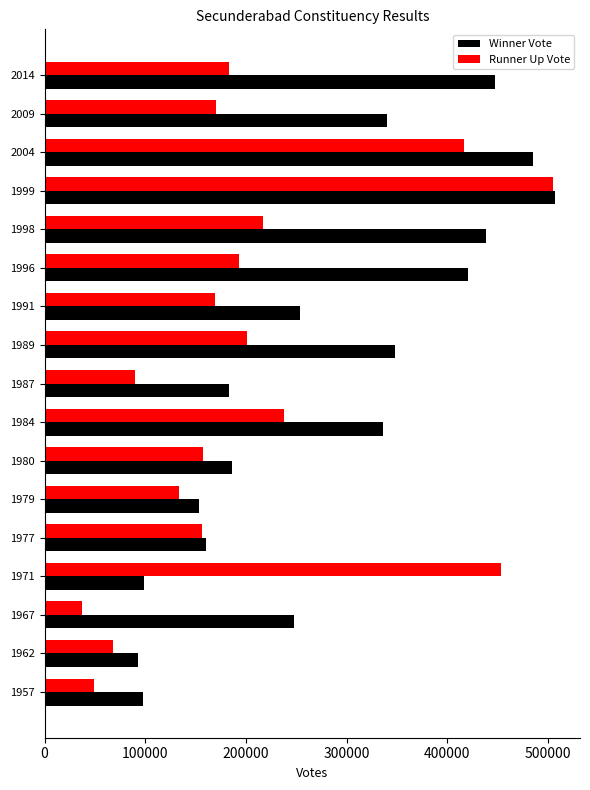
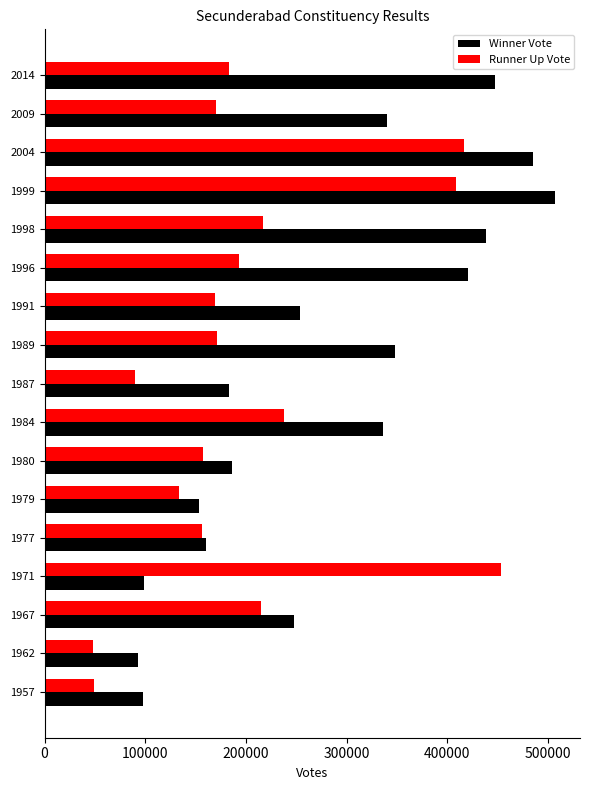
  {
    "Winner Vote": {
      "2014": 448000,
      "2009": 341000,
      "2004": 486000,
      "1999": 507000,
      "1998": 439000,
      "1996": 421000,
      "1991": 254000,
      "1989": 348000,
      "1987": 183000,
      "1984": 337000,
      "1980": 186000,
      "1979": 153000,
      "1977": 160000,
      "1971": 99000,
      "1967": 248000,
      "1962": 92000,
      "1957": 98000
    },
    "Runner Up Vote": {
      "2014": 184000,
      "2009": 170000,
      "2004": 417000,
-     "1999": 505000,
+     "1999": 409000,
      "1998": 217000,
      "1996": 193000,
      "1991": 169000,
-     "1989": 201000,
+     "1989": 172000,
      "1987": 90000,
      "1984": 238000,
      "1980": 158000,
      "1979": 133000,
      "1977": 156000,
      "1971": 454000,
-     "1967": 37000,
-     "1962": 68000,
+     "1967": 215000,
+     "1962": 48000,
      "1957": 49000
    }
  }
